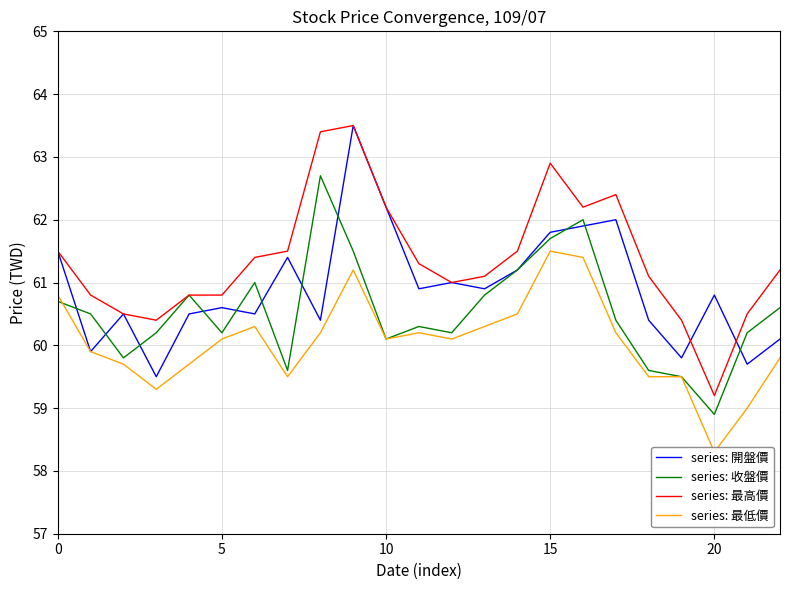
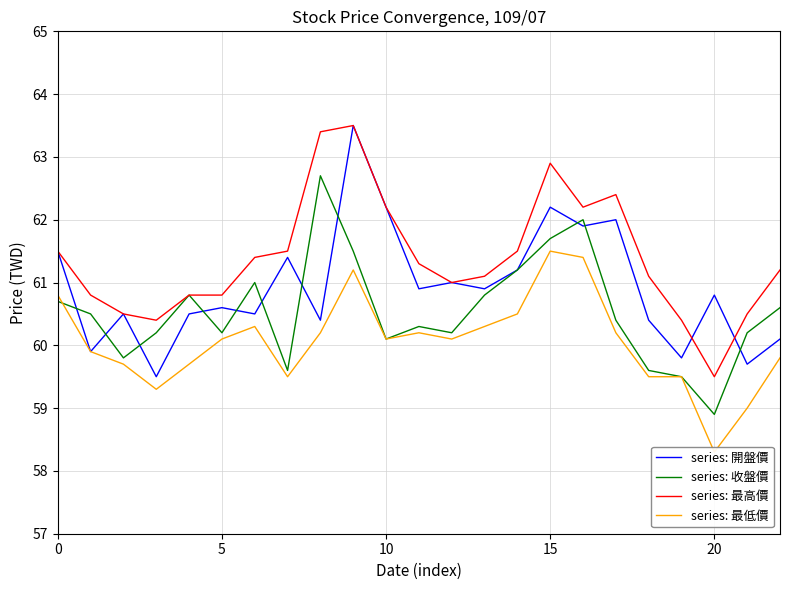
  {
    "series: 開盤價": {
      "5": 60.6,
-     "15": 61.8,
+     "15": 62.2,
      "20": 60.8
    },
    "series: 收盤價": {
      "0": 60.7,
      "5": 60.2,
      "15": 61.7,
      "20": 58.9
    },
    "series: 最高價": {
      "5": 60.8,
      "15": 62.9,
-     "20": 59.2
+     "20": 59.5
    },
    "series: 最低價": {
      "0": 60.8,
      "5": 60.1,
      "15": 61.5
    }
  }
